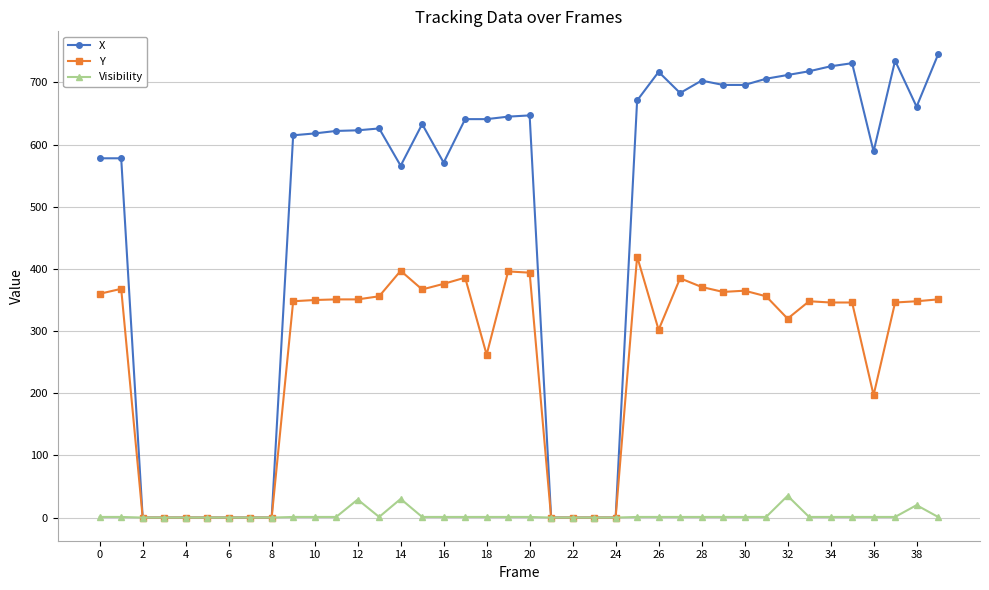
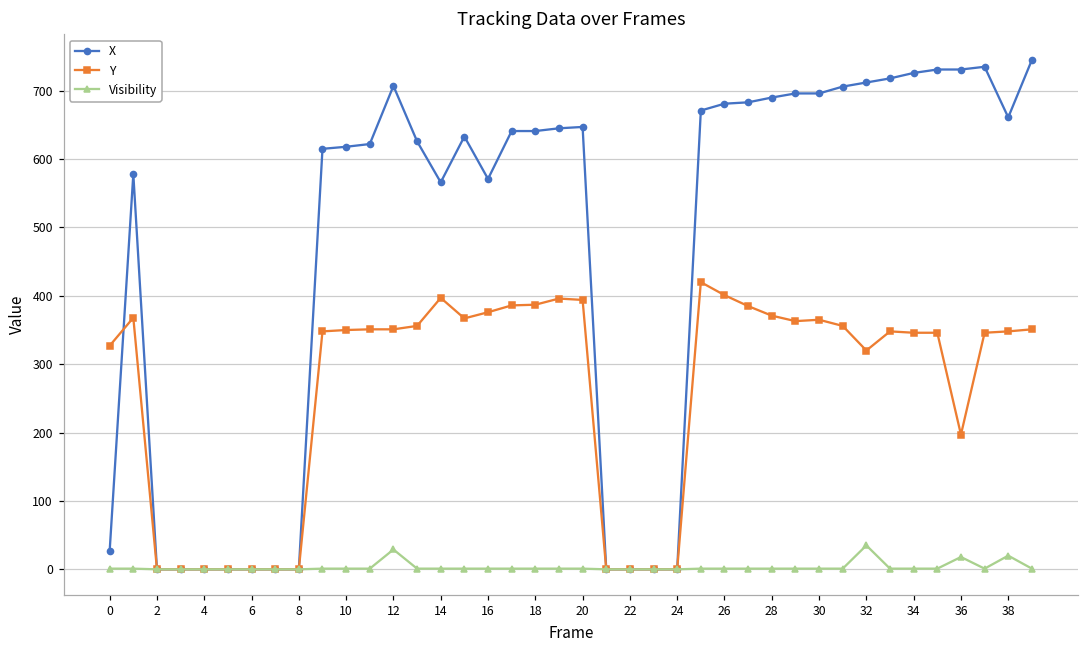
  {
    "X": {
-     "0": 580,
+     "0": 30,
      "10": 620,
-     "12": 620,
+     "12": 710,
      "14": 570,
      "16": 570,
      "18": 640,
      "20": 650,
-     "26": 720,
-     "28": 700,
+     "26": 680,
+     "28": 690,
      "30": 700,
      "32": 710,
      "34": 730,
-     "36": 590,
+     "36": 730,
      "38": 660
    },
    "Y": {
-     "0": 360,
+     "0": 330,
      "10": 350,
      "12": 350,
      "14": 400,
      "16": 380,
-     "18": 260,
+     "18": 390,
      "20": 390,
-     "26": 300,
+     "26": 400,
      "28": 370,
      "30": 370,
      "32": 320,
      "34": 350,
      "36": 200,
      "38": 350
    },
    "Visibility": {
      "0": 0,
      "10": 0,
      "12": 30,
-     "14": 30,
+     "14": 0,
      "16": 0,
      "18": 0,
      "20": 0,
      "26": 0,
      "28": 0,
      "30": 0,
      "32": 40,
      "34": 0,
-     "36": 0,
+     "36": 20,
      "38": 20
    }
  }
